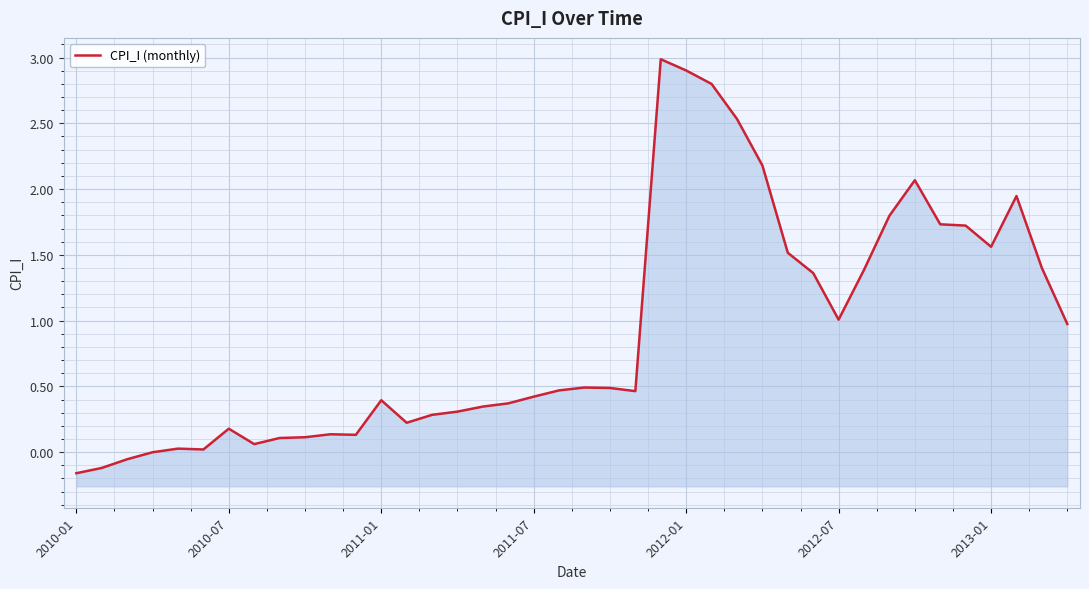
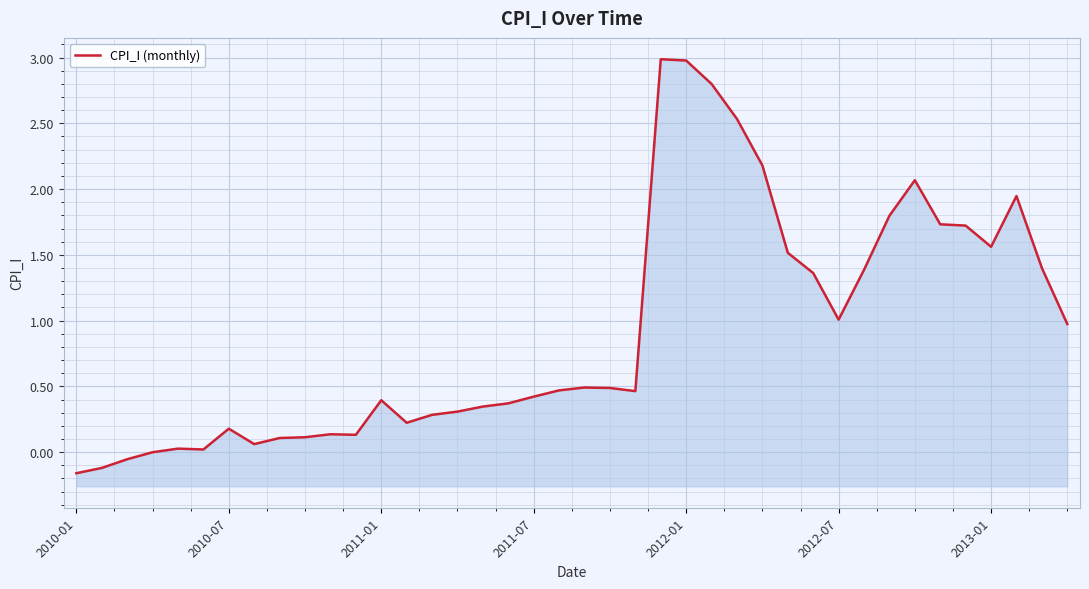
  {
    "2010-01": -0.16,
    "2010-07": 0.18,
    "2011-01": 0.39,
    "2011-07": 0.42,
-   "2012-01": 2.90,
+   "2012-01": 2.98,
    "2012-07": 1.01,
    "2013-01": 1.56
  }
